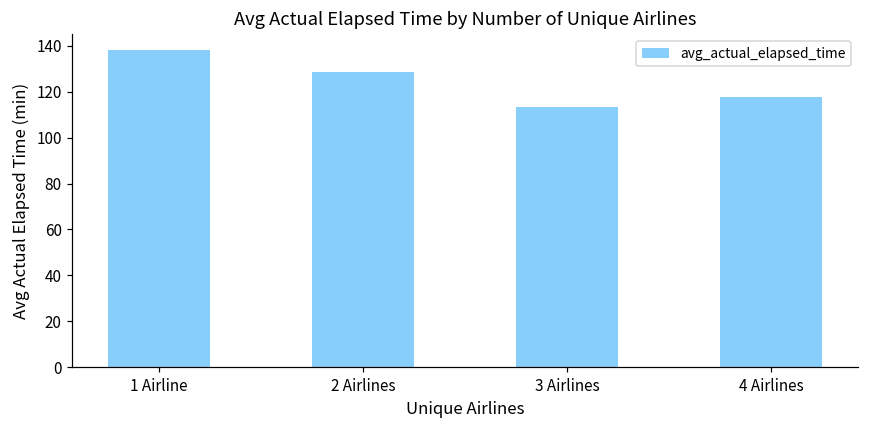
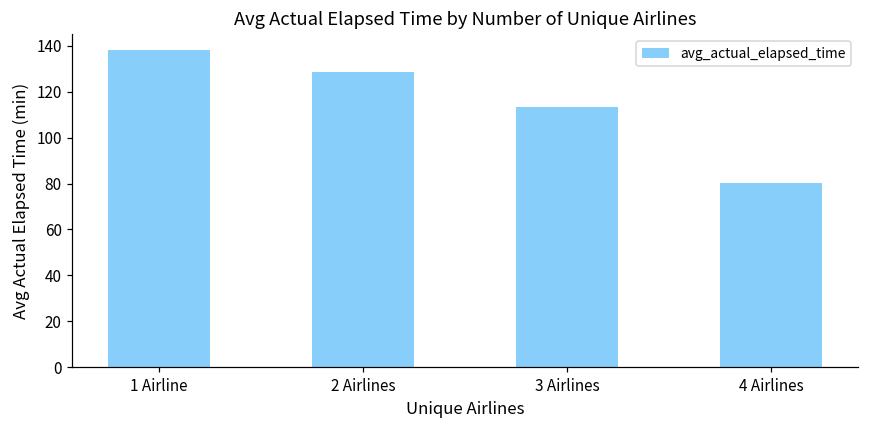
  {
    "1 Airline": 138,
    "2 Airlines": 129,
    "3 Airlines": 113,
-   "4 Airlines": 118
+   "4 Airlines": 80
  }
